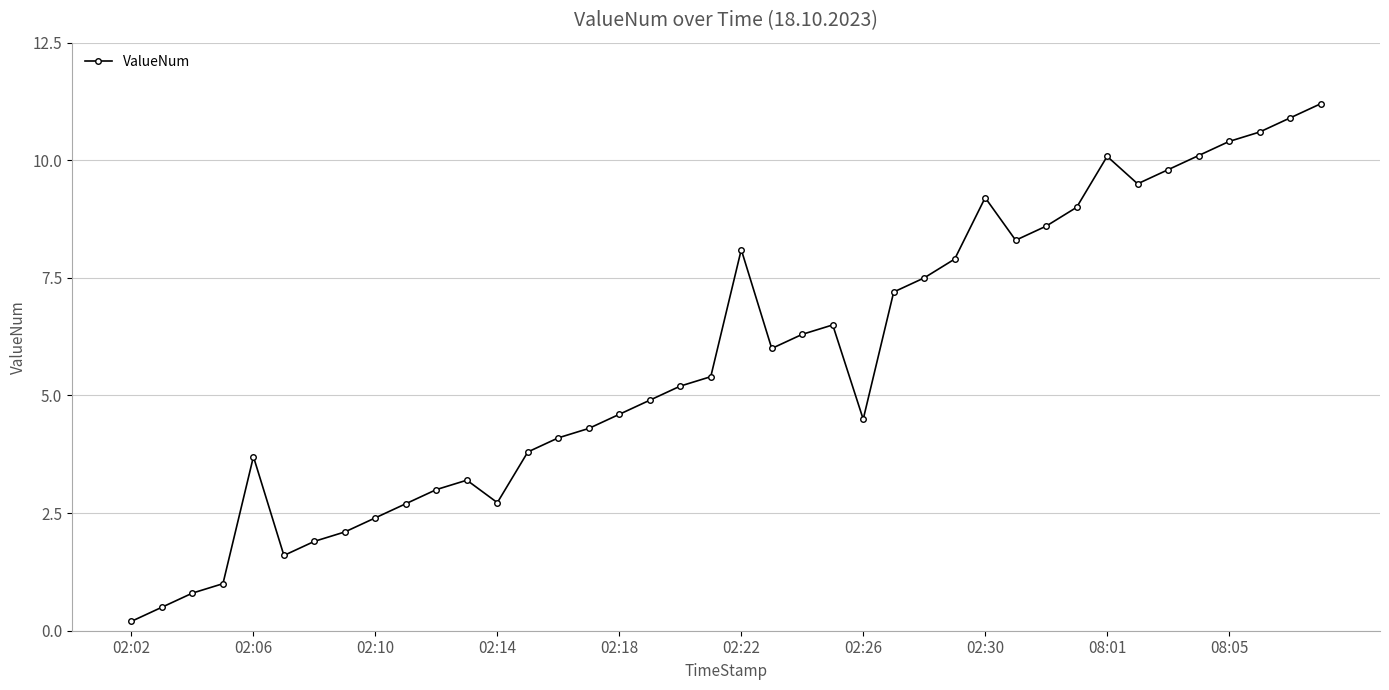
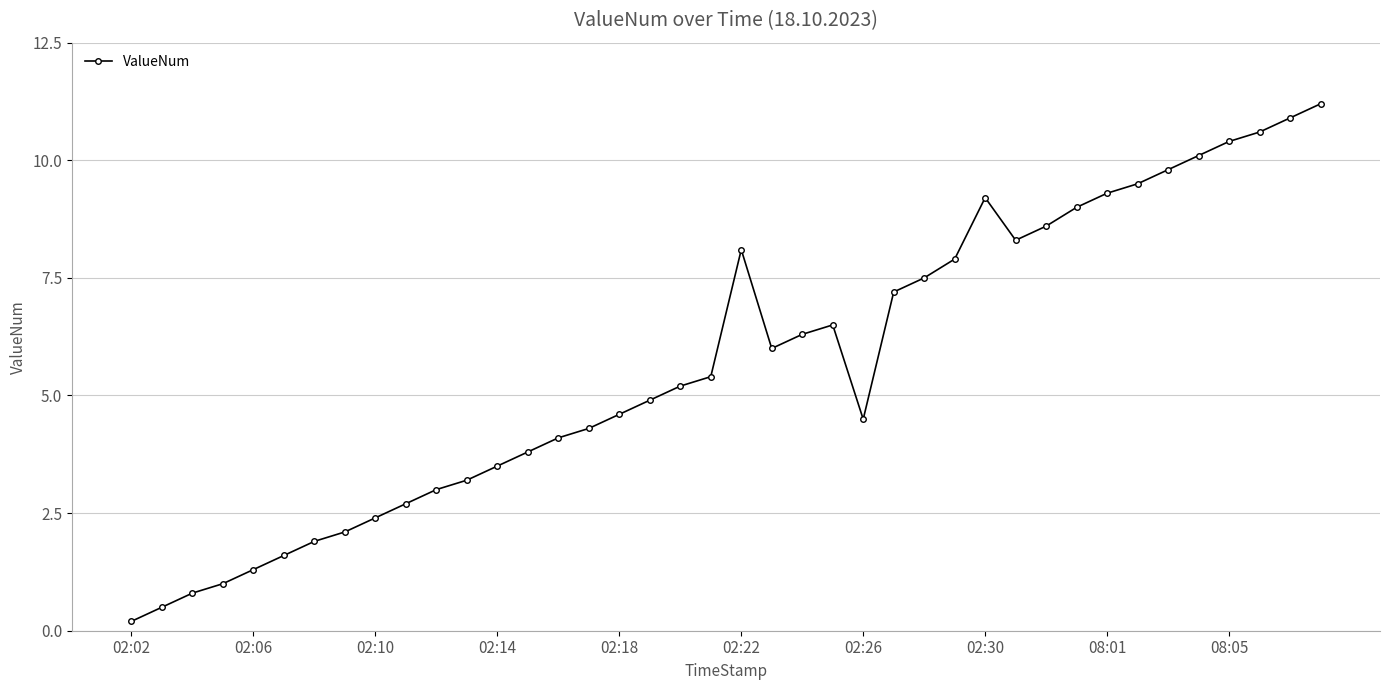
  {
    "02:02": 0.2,
-   "02:06": 3.7,
+   "02:06": 1.3,
    "02:10": 2.4,
-   "02:14": 2.7,
+   "02:14": 3.5,
    "02:18": 4.6,
    "02:22": 8.1,
    "02:26": 4.5,
    "02:30": 9.2,
-   "08:01": 10.1,
+   "08:01": 9.3,
    "08:05": 10.4
  }
